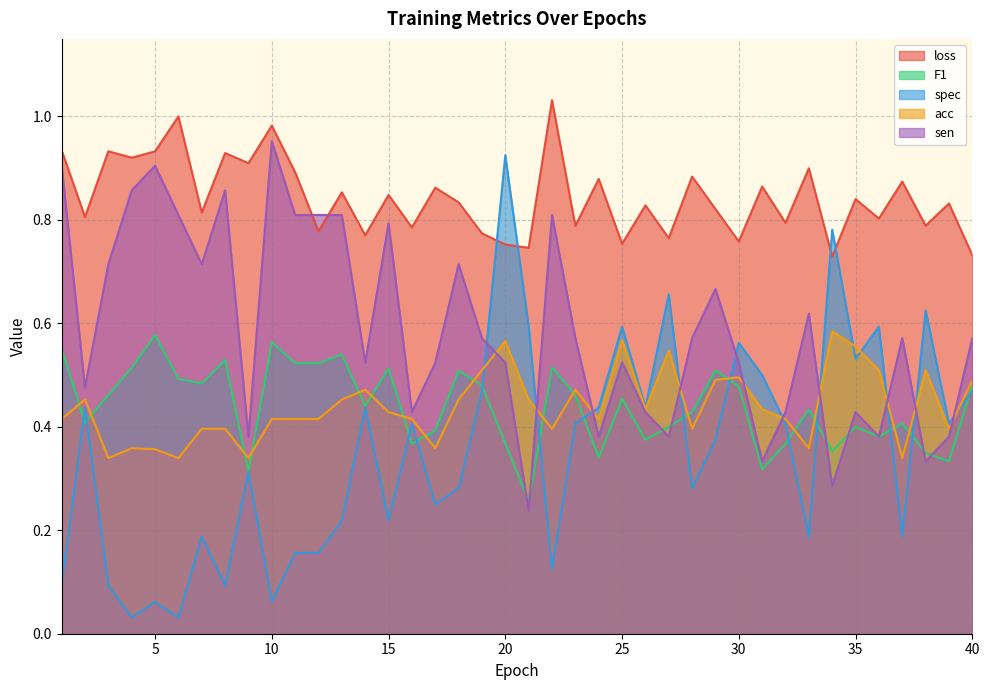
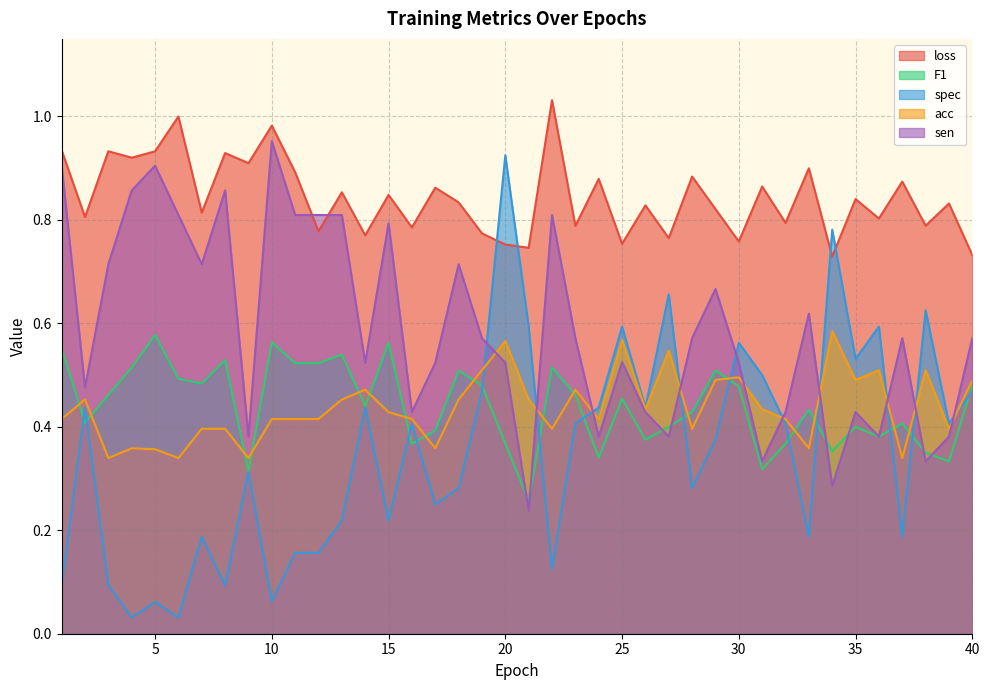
  {
    "loss": {
      "5": 0.93,
      "10": 0.98,
      "15": 0.85,
      "20": 0.75,
      "25": 0.75,
      "30": 0.76,
      "35": 0.84,
      "40": 0.73
    },
    "F1": {
      "5": 0.58,
      "10": 0.56,
-     "15": 0.51,
+     "15": 0.56,
      "20": 0.37,
      "25": 0.45,
      "30": 0.48,
      "35": 0.40,
      "40": 0.48
    },
    "spec": {
      "5": 0.06,
      "10": 0.06,
      "15": 0.22,
      "20": 0.92,
      "25": 0.59,
      "30": 0.56,
      "35": 0.53,
      "40": 0.47
    },
    "acc": {
      "5": 0.36,
      "10": 0.42,
      "15": 0.43,
      "20": 0.57,
      "25": 0.57,
      "30": 0.50,
-     "35": 0.56,
+     "35": 0.49,
      "40": 0.49
    },
    "sen": {
      "5": 0.90,
      "10": 0.95,
      "15": 0.79,
      "20": 0.52,
      "25": 0.53,
      "30": 0.52,
      "35": 0.43,
      "40": 0.57
    }
  }
